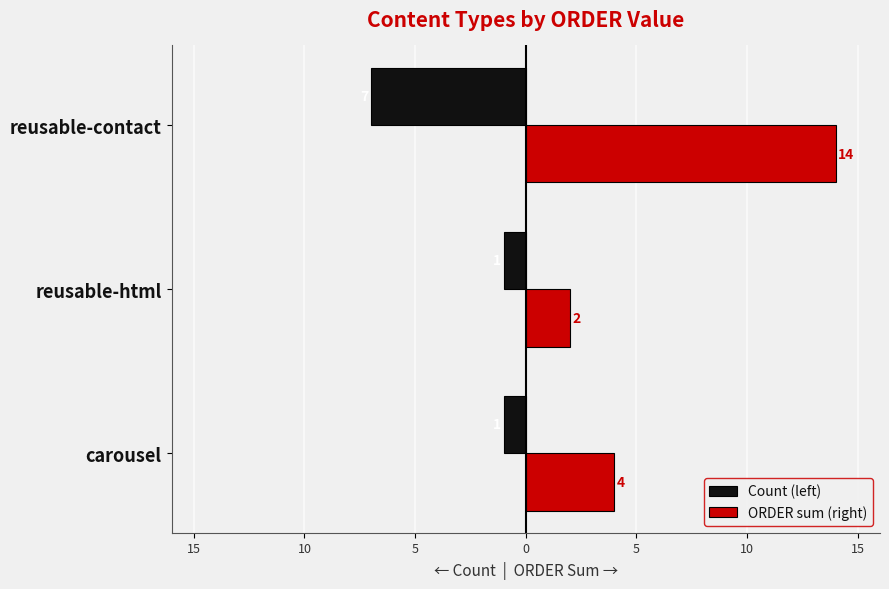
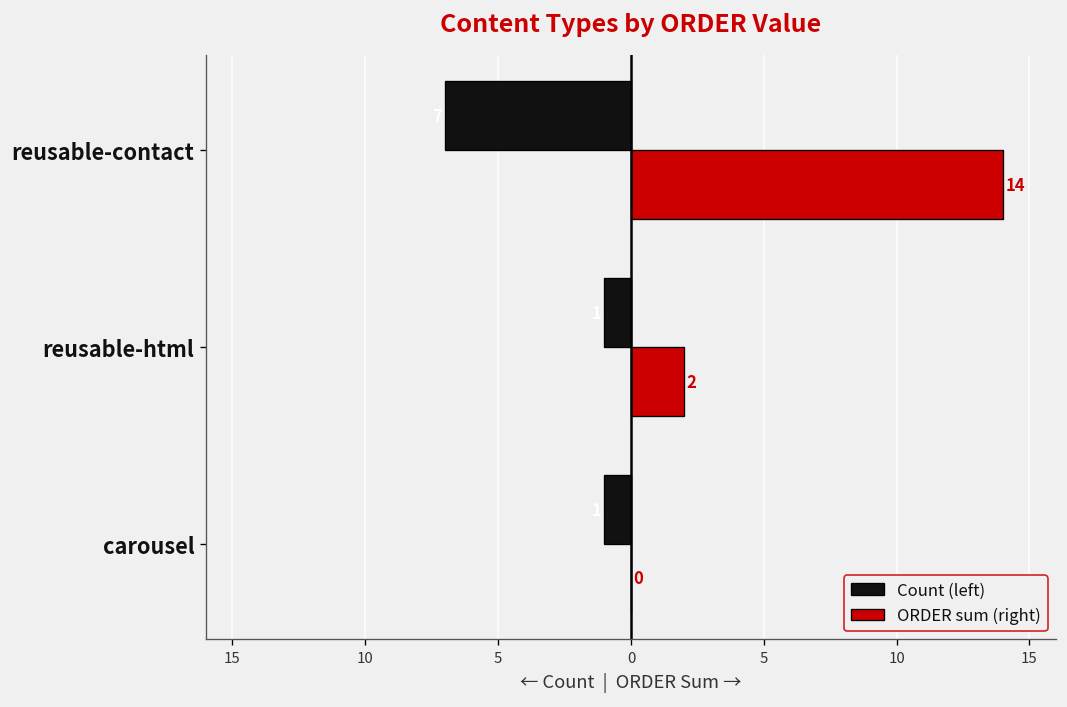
  {
    "ORDER sum (right)": {
      "reusable-contact": 14,
      "reusable-html": 2,
-     "carousel": 4
+     "carousel": 0
    }
  }
